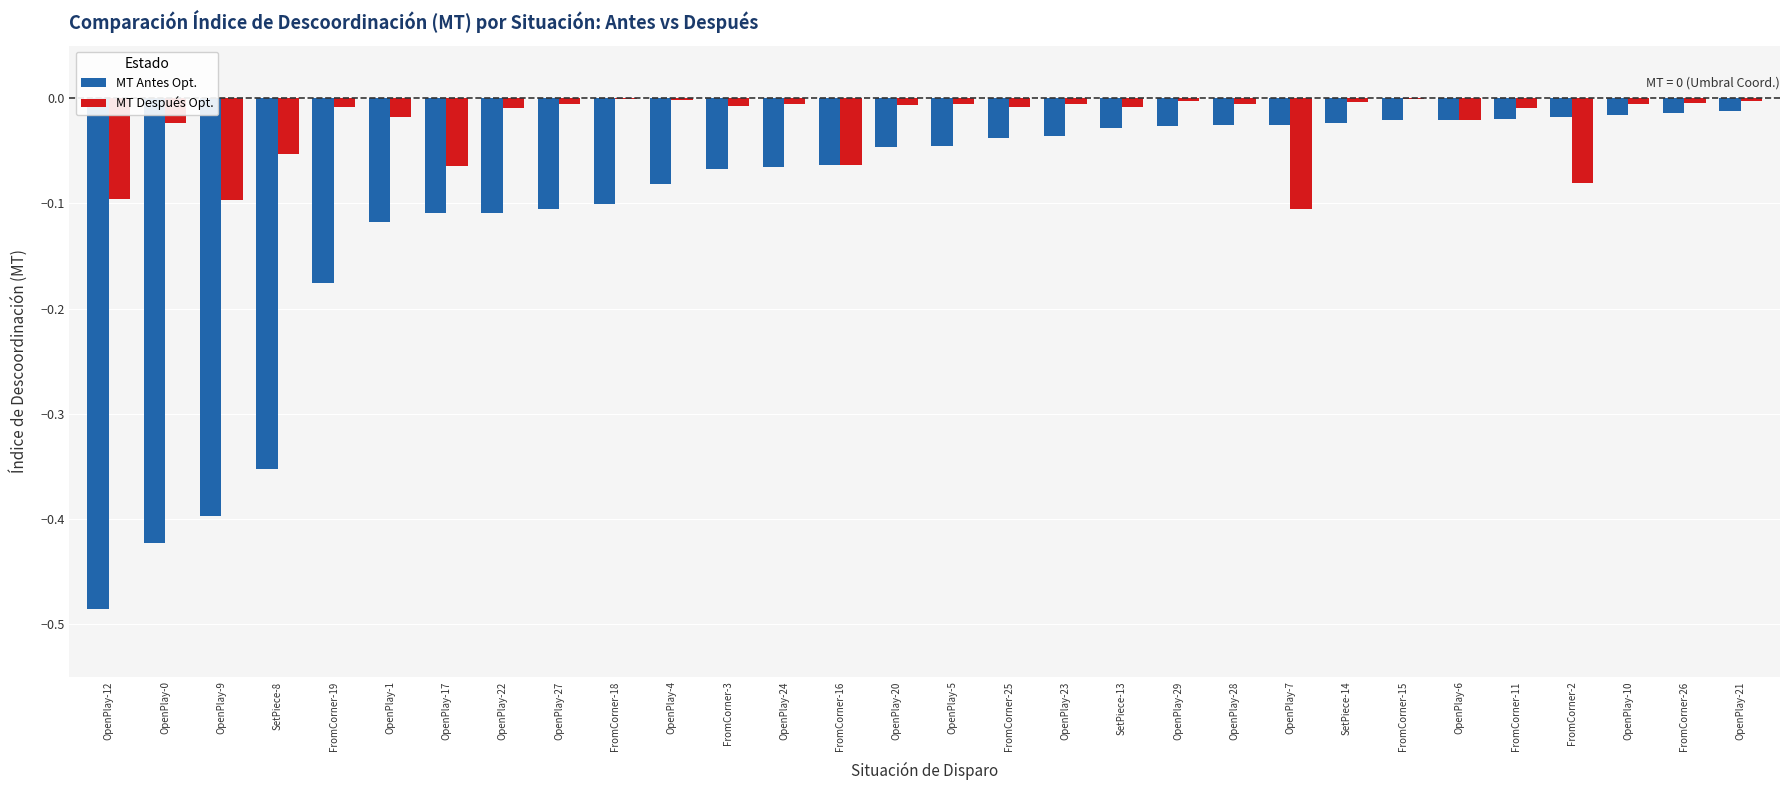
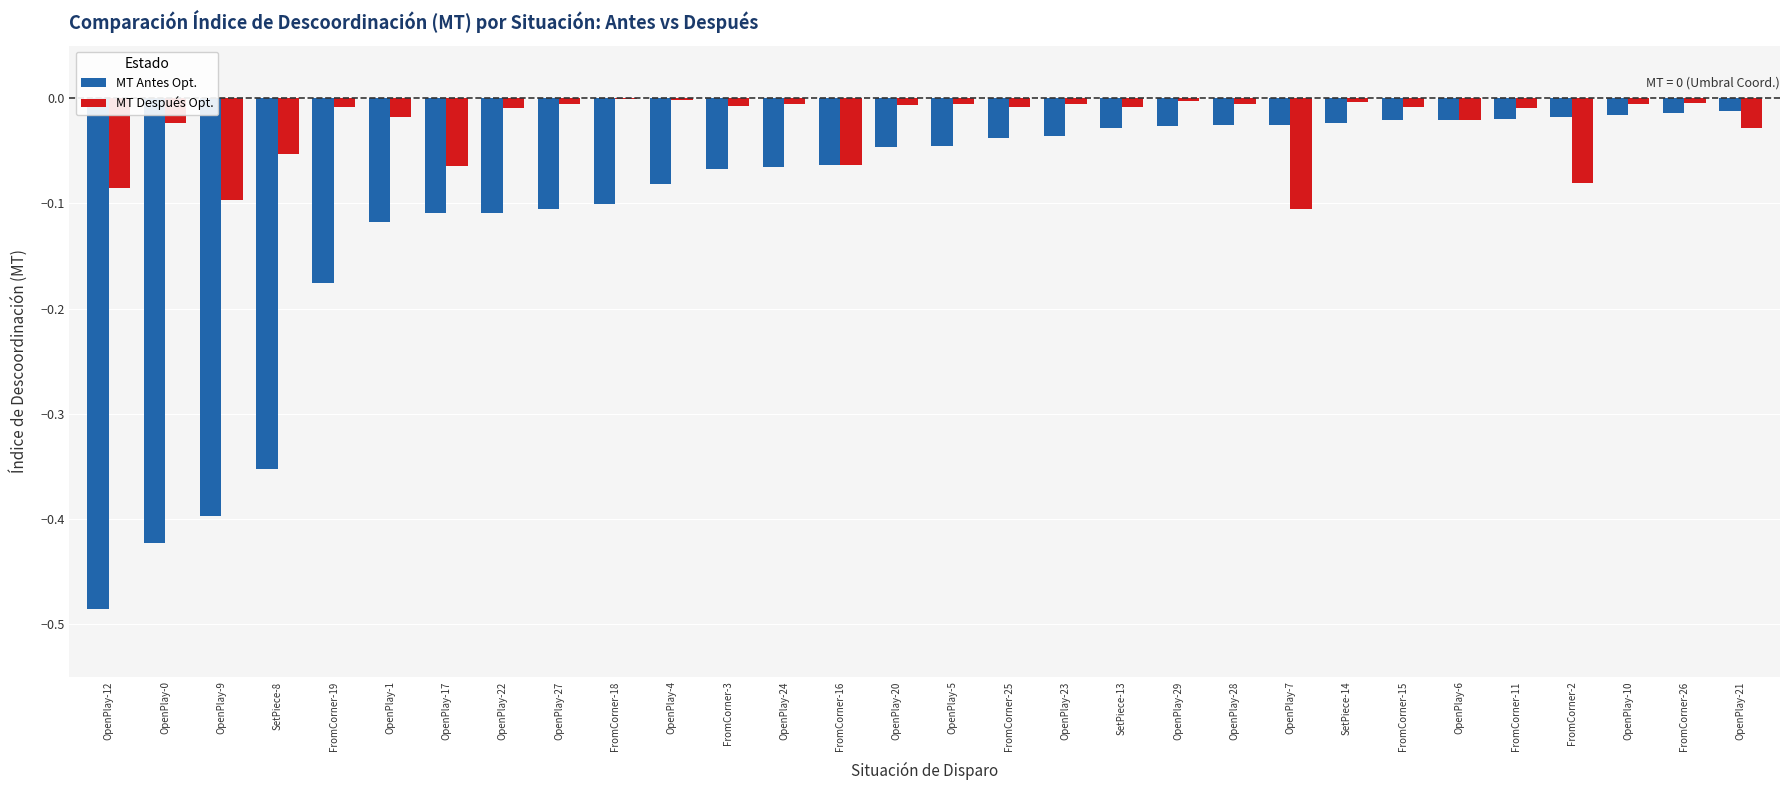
  {
    "MT Antes Opt.": {
      "OpenPlay-12": -0.485,
      "OpenPlay-0": -0.423,
      "OpenPlay-9": -0.397,
      "SetPiece-8": -0.353,
      "FromCorner-19": -0.176,
      "OpenPlay-1": -0.118,
      "OpenPlay-17": -0.109,
      "OpenPlay-22": -0.109,
      "OpenPlay-27": -0.105,
      "FromCorner-18": -0.100,
      "OpenPlay-4": -0.082,
      "FromCorner-3": -0.068,
      "OpenPlay-24": -0.066,
      "FromCorner-16": -0.063,
      "OpenPlay-20": -0.046,
      "OpenPlay-5": -0.046,
      "FromCorner-25": -0.038,
      "OpenPlay-23": -0.036,
      "SetPiece-13": -0.029,
      "OpenPlay-29": -0.027,
      "OpenPlay-28": -0.026,
      "OpenPlay-7": -0.025,
      "SetPiece-14": -0.023,
      "FromCorner-15": -0.021,
      "OpenPlay-6": -0.020,
      "FromCorner-11": -0.019,
      "FromCorner-2": -0.018,
      "OpenPlay-10": -0.015,
      "FromCorner-26": -0.014
    },
    "MT Después Opt.": {
-     "OpenPlay-12": -0.096,
+     "OpenPlay-12": -0.085,
      "OpenPlay-0": -0.023,
      "OpenPlay-9": -0.097,
      "SetPiece-8": -0.053,
      "FromCorner-19": -0.009,
      "OpenPlay-1": -0.018,
      "OpenPlay-17": -0.065,
      "OpenPlay-22": -0.009,
      "OpenPlay-27": -0.005,
      "FromCorner-3": -0.008,
      "OpenPlay-24": -0.006,
      "FromCorner-16": -0.063,
      "OpenPlay-20": -0.006,
      "OpenPlay-5": -0.006,
      "FromCorner-25": -0.008,
      "OpenPlay-23": -0.006,
      "SetPiece-13": -0.009,
      "OpenPlay-29": -0.002,
      "OpenPlay-28": -0.006,
      "OpenPlay-7": -0.106,
      "SetPiece-14": -0.003,
-     "FromCorner-15": -0.001,
+     "FromCorner-15": -0.008,
      "OpenPlay-6": -0.020,
      "FromCorner-11": -0.009,
      "FromCorner-2": -0.081,
      "OpenPlay-10": -0.005,
-     "OpenPlay-21": -0.002
+     "OpenPlay-21": -0.028
    }
  }
